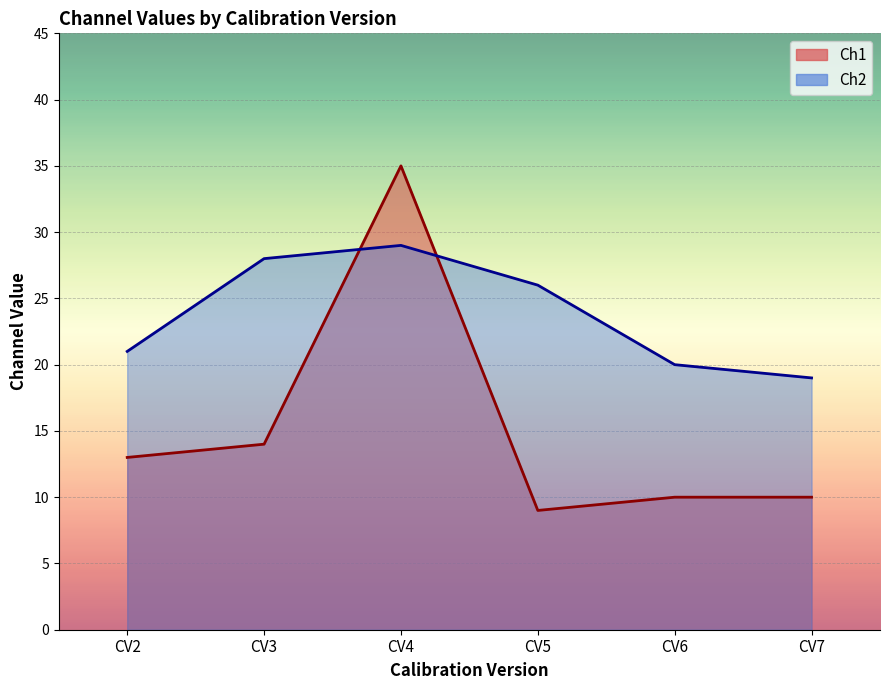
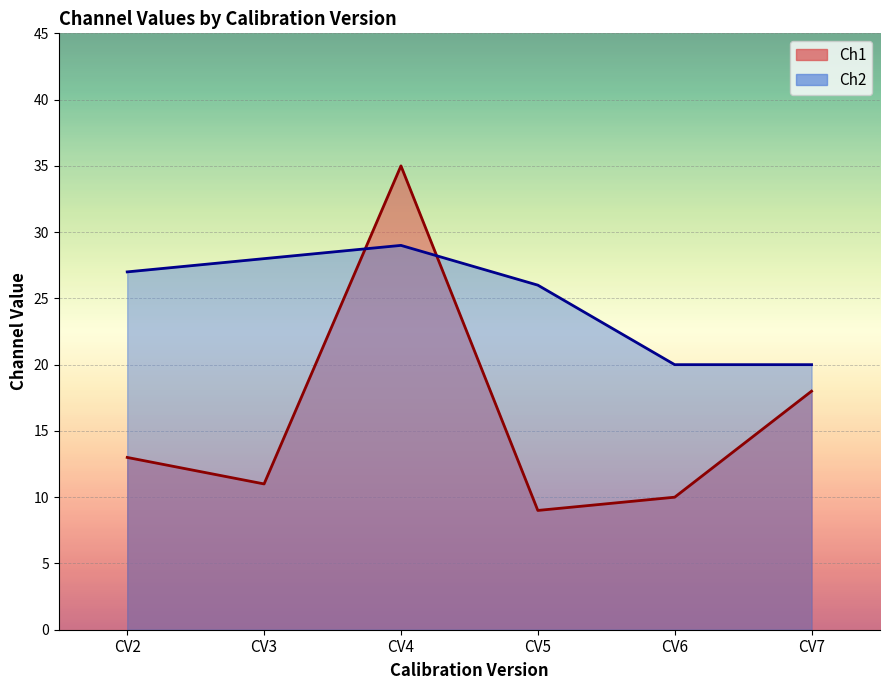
  {
    "Ch1": {
      "CV2": 13,
-     "CV3": 14,
+     "CV3": 11,
      "CV4": 35,
      "CV5": 9,
      "CV6": 10,
-     "CV7": 10
+     "CV7": 18
    },
    "Ch2": {
-     "CV2": 21,
+     "CV2": 27,
      "CV3": 28,
      "CV4": 29,
      "CV5": 26,
      "CV6": 20,
-     "CV7": 19
+     "CV7": 20
    }
  }
